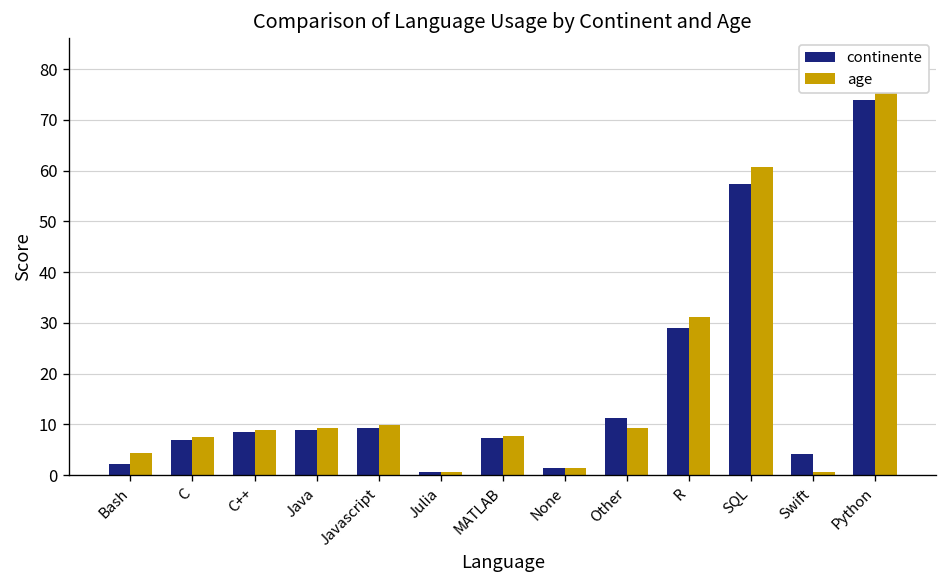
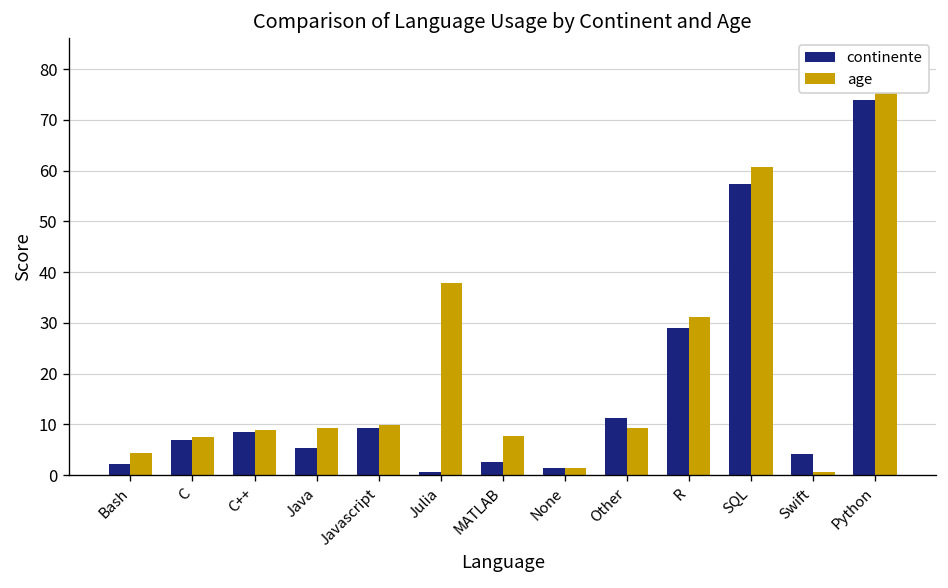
  {
    "continente": {
      "Bash": 2,
      "C": 7,
      "C++": 8,
-     "Java": 9,
+     "Java": 5,
      "Javascript": 9,
-     "MATLAB": 7,
+     "MATLAB": 3,
      "None": 1,
      "Other": 11,
      "R": 29,
      "SQL": 57,
      "Swift": 4,
      "Python": 74
    },
    "age": {
      "Bash": 4,
      "C": 7,
      "C++": 9,
      "Java": 9,
      "Javascript": 10,
-     "Julia": 1,
+     "Julia": 38,
      "MATLAB": 8,
      "None": 1,
      "Other": 9,
      "R": 31,
      "SQL": 61
    }
  }
